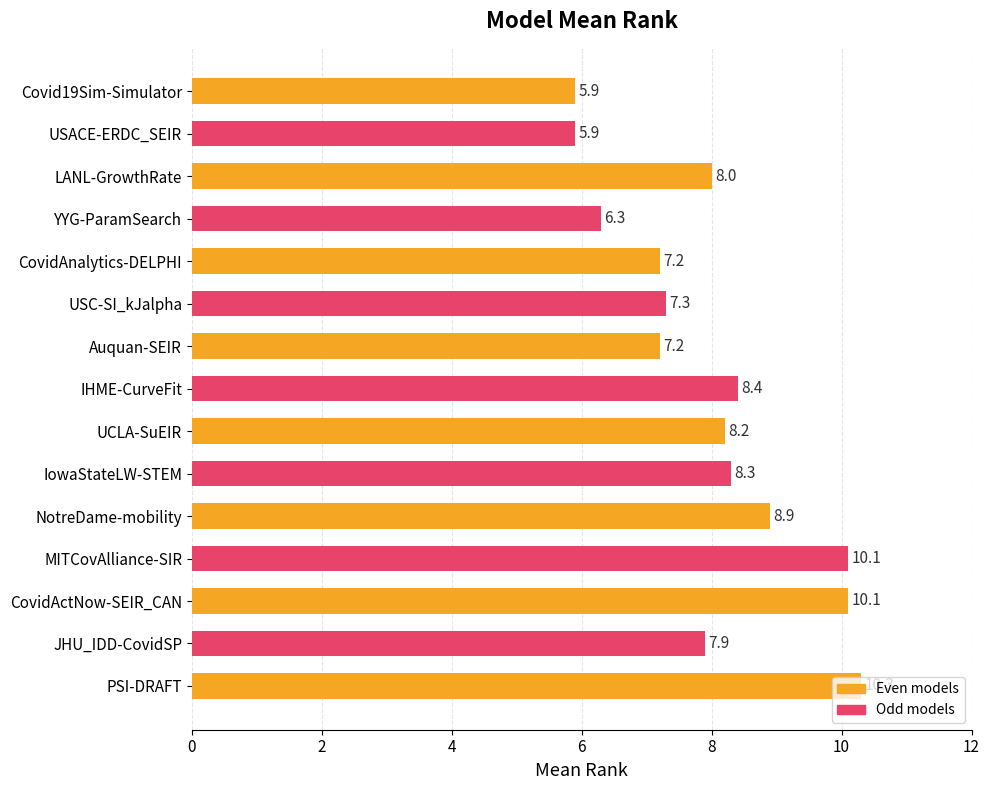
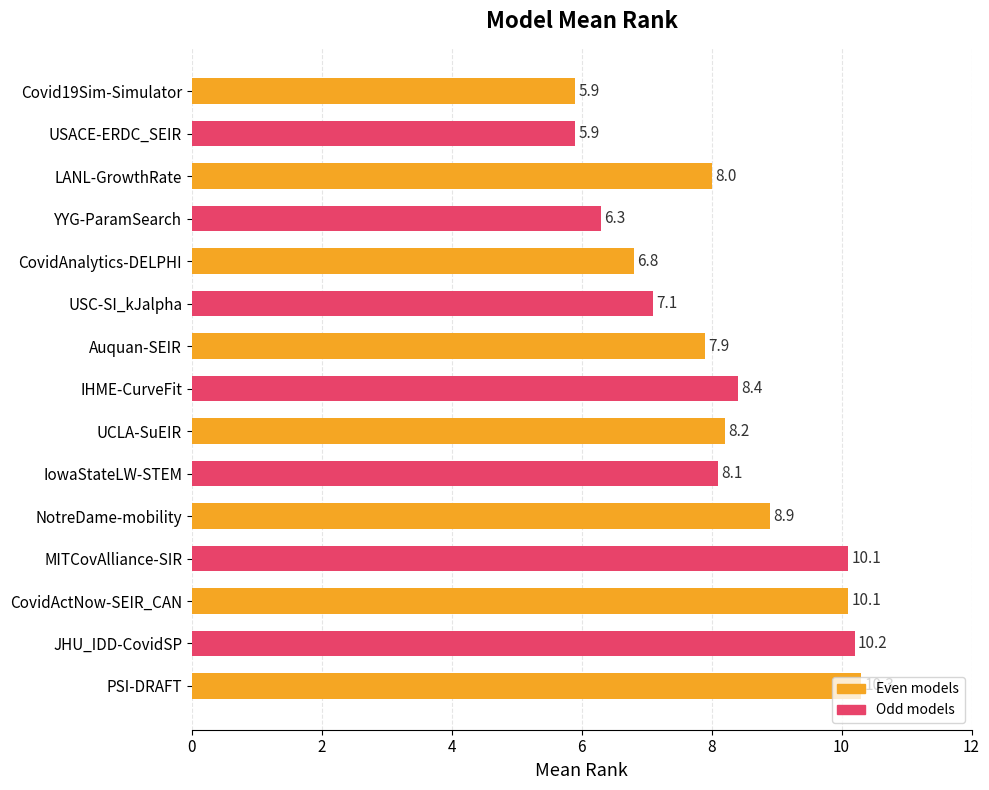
  {
    "Covid19Sim-Simulator": 5.9,
    "USACE-ERDC_SEIR": 5.9,
    "LANL-GrowthRate": 8.0,
    "YYG-ParamSearch": 6.3,
-   "CovidAnalytics-DELPHI": 7.2,
-   "USC-SI_kJalpha": 7.3,
-   "Auquan-SEIR": 7.2,
+   "CovidAnalytics-DELPHI": 6.8,
+   "USC-SI_kJalpha": 7.1,
+   "Auquan-SEIR": 7.9,
    "IHME-CurveFit": 8.4,
    "UCLA-SuEIR": 8.2,
-   "IowaStateLW-STEM": 8.3,
+   "IowaStateLW-STEM": 8.1,
    "NotreDame-mobility": 8.9,
    "MITCovAlliance-SIR": 10.1,
    "CovidActNow-SEIR_CAN": 10.1,
-   "JHU_IDD-CovidSP": 7.9
+   "JHU_IDD-CovidSP": 10.2
  }
